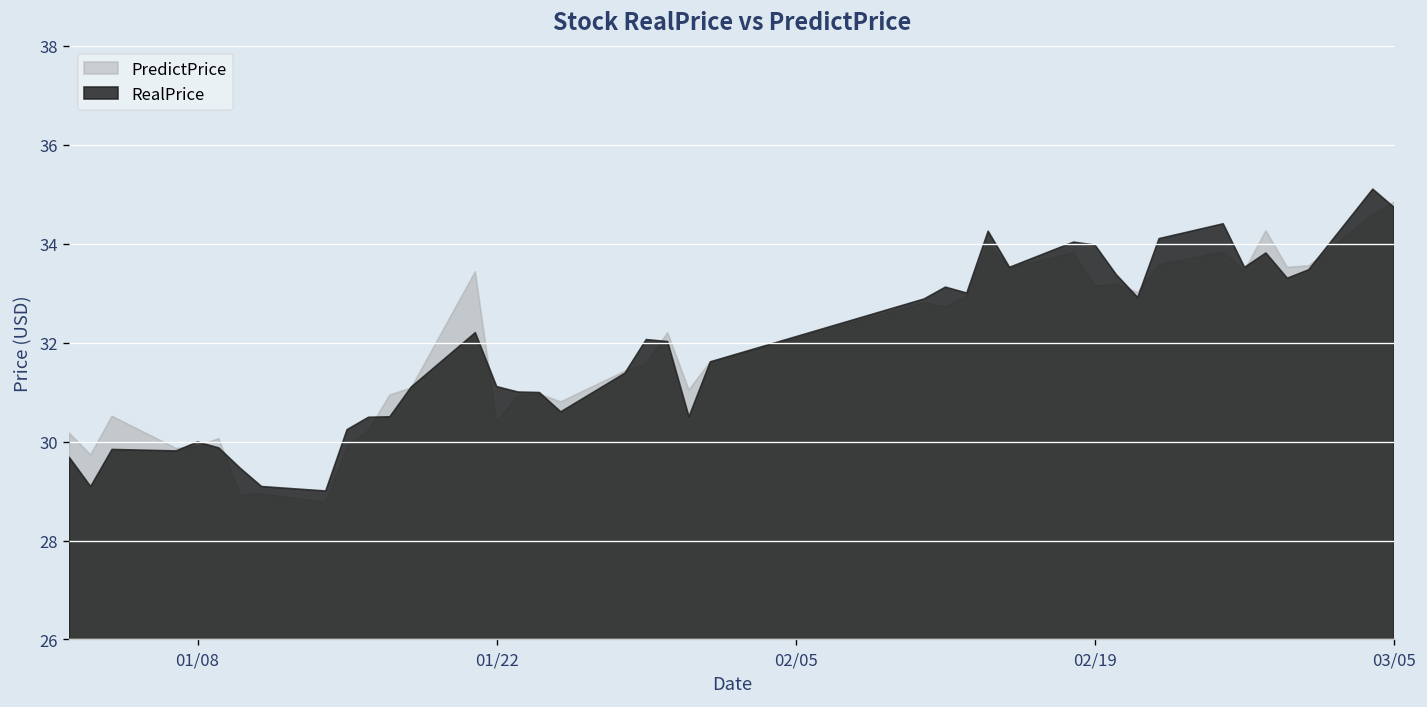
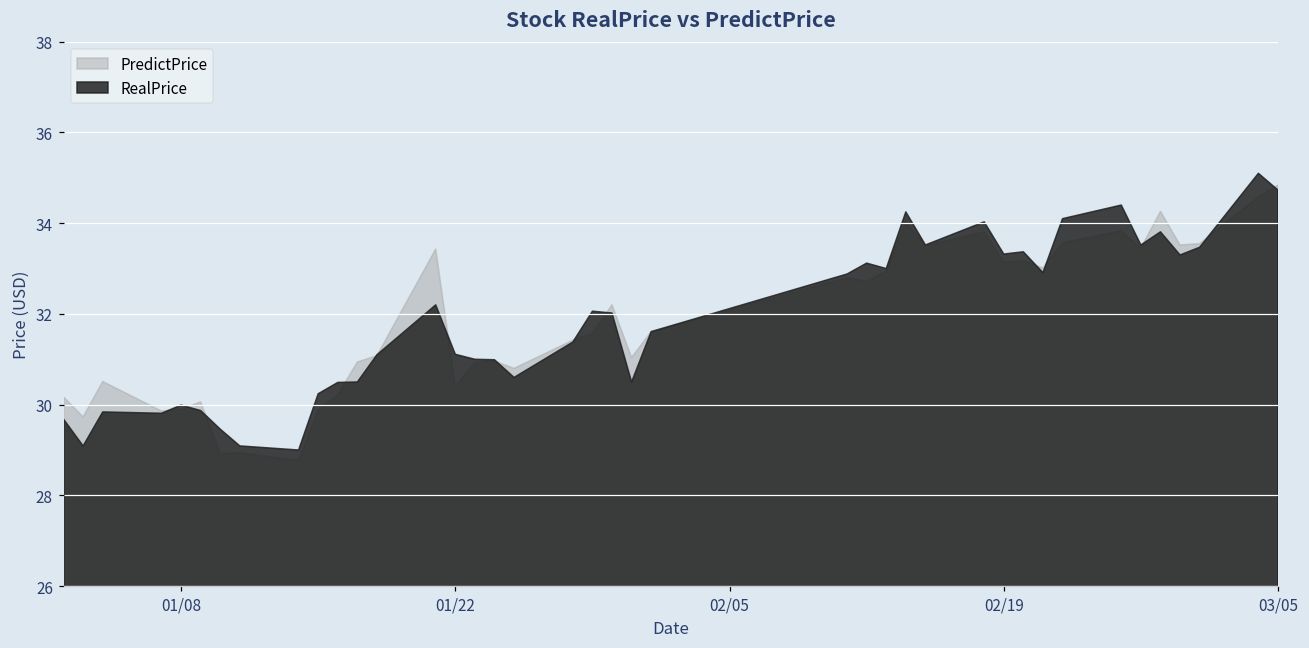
  {
    "PredictPrice": {
      "01/08": 29.9,
      "01/22": 30.4,
      "02/19": 33.1,
      "03/05": 34.8
    },
    "RealPrice": {
      "01/08": 30.0,
      "01/22": 31.1,
-     "02/19": 34.0,
+     "02/19": 33.3,
      "03/05": 34.7
    }
  }
